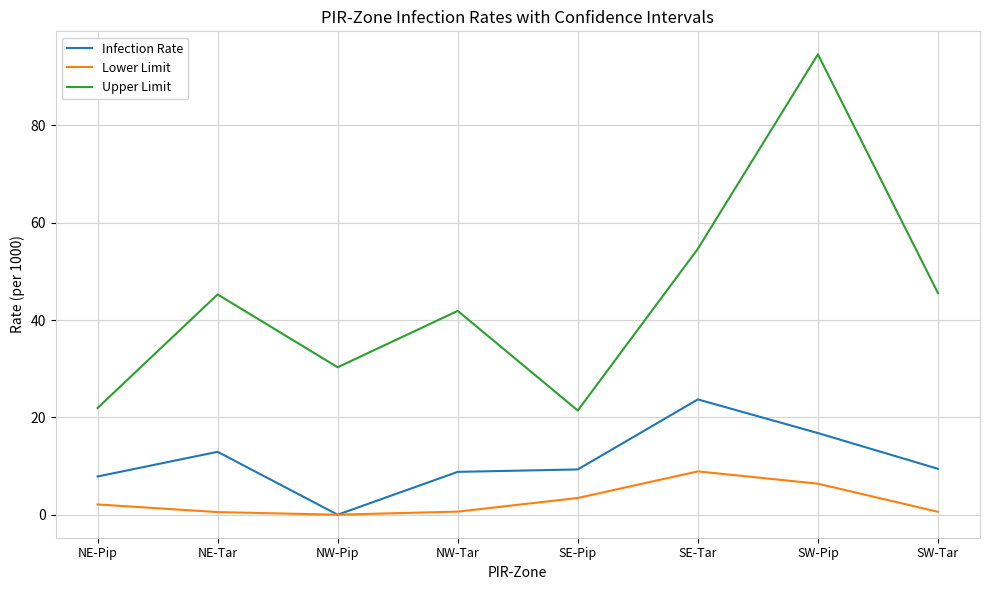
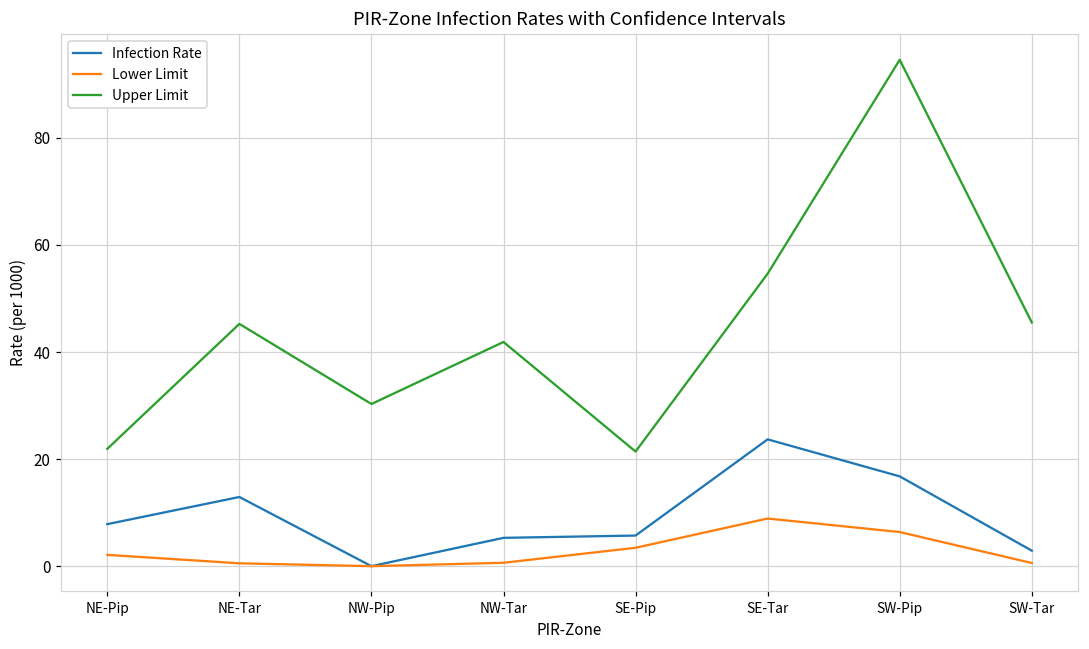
  {
    "Infection Rate": {
      "NE-Pip": 8,
      "NE-Tar": 13,
-     "NW-Tar": 9,
-     "SE-Pip": 9,
+     "NW-Tar": 5,
+     "SE-Pip": 6,
      "SE-Tar": 24,
      "SW-Pip": 17,
-     "SW-Tar": 9
+     "SW-Tar": 3
    },
    "Lower Limit": {
      "NE-Pip": 2,
      "NE-Tar": 1,
      "NW-Tar": 1,
      "SE-Pip": 3,
      "SE-Tar": 9,
      "SW-Pip": 6,
      "SW-Tar": 1
    },
    "Upper Limit": {
      "NE-Pip": 22,
      "NE-Tar": 45,
      "NW-Pip": 30,
      "NW-Tar": 42,
      "SE-Pip": 21,
      "SE-Tar": 55,
      "SW-Pip": 95,
      "SW-Tar": 46
    }
  }
